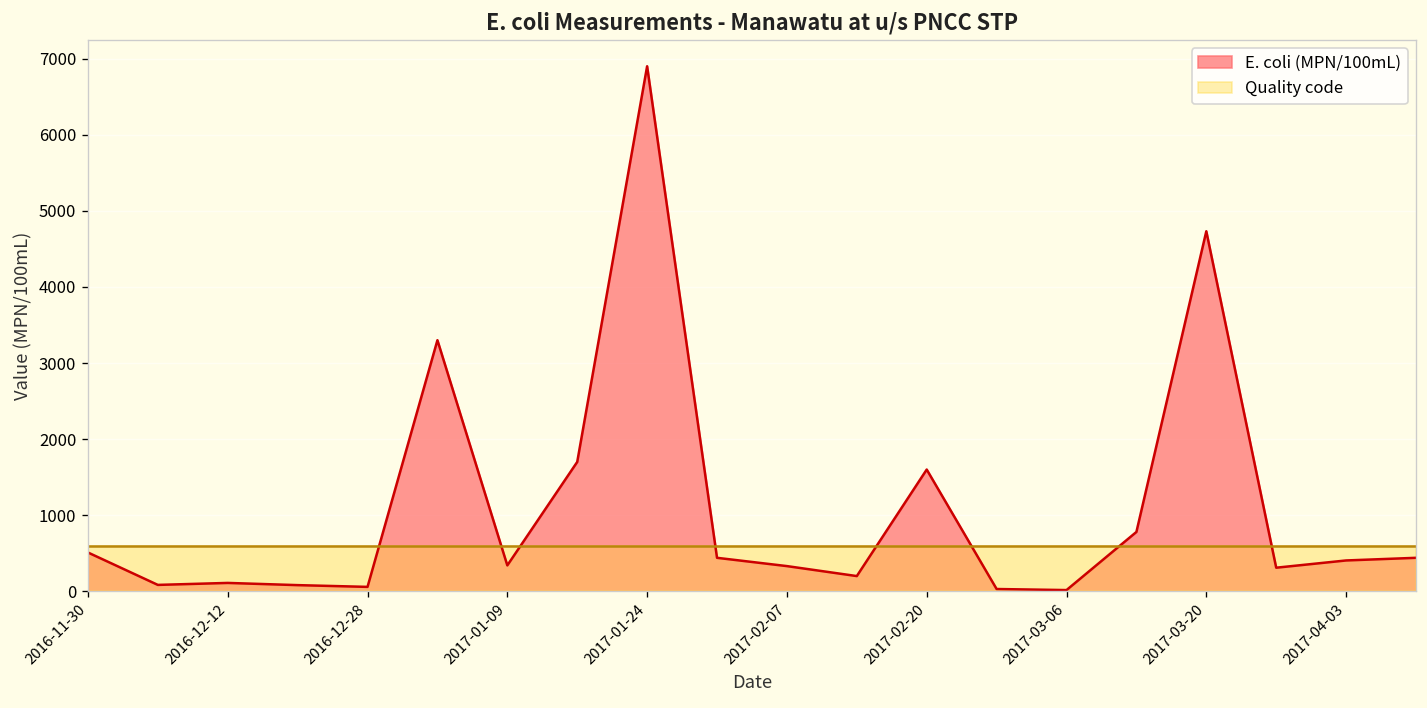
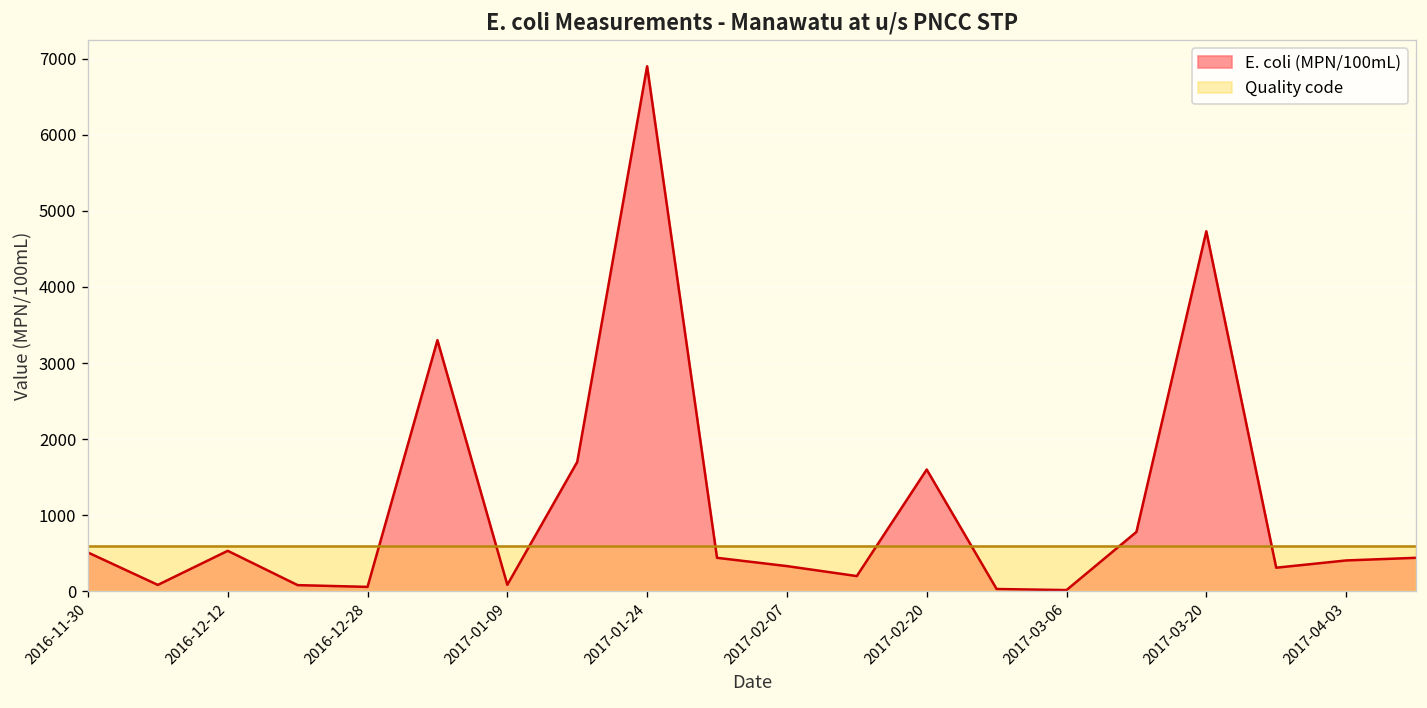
  {
    "E. coli (MPN/100mL)": {
      "2016-11-30": 500,
-     "2016-12-12": 100,
+     "2016-12-12": 500,
      "2016-12-28": 100,
-     "2017-01-09": 300,
+     "2017-01-09": 100,
      "2017-01-24": 6900,
      "2017-02-07": 300,
      "2017-02-20": 1600,
      "2017-03-06": 0,
      "2017-03-20": 4700,
      "2017-04-03": 400
    },
    "Quality code": {
      "2016-11-30": 600,
      "2016-12-12": 600,
      "2016-12-28": 600,
      "2017-01-09": 600,
      "2017-01-24": 600,
      "2017-02-07": 600,
      "2017-02-20": 600,
      "2017-03-06": 600,
      "2017-03-20": 600,
      "2017-04-03": 600
    }
  }
